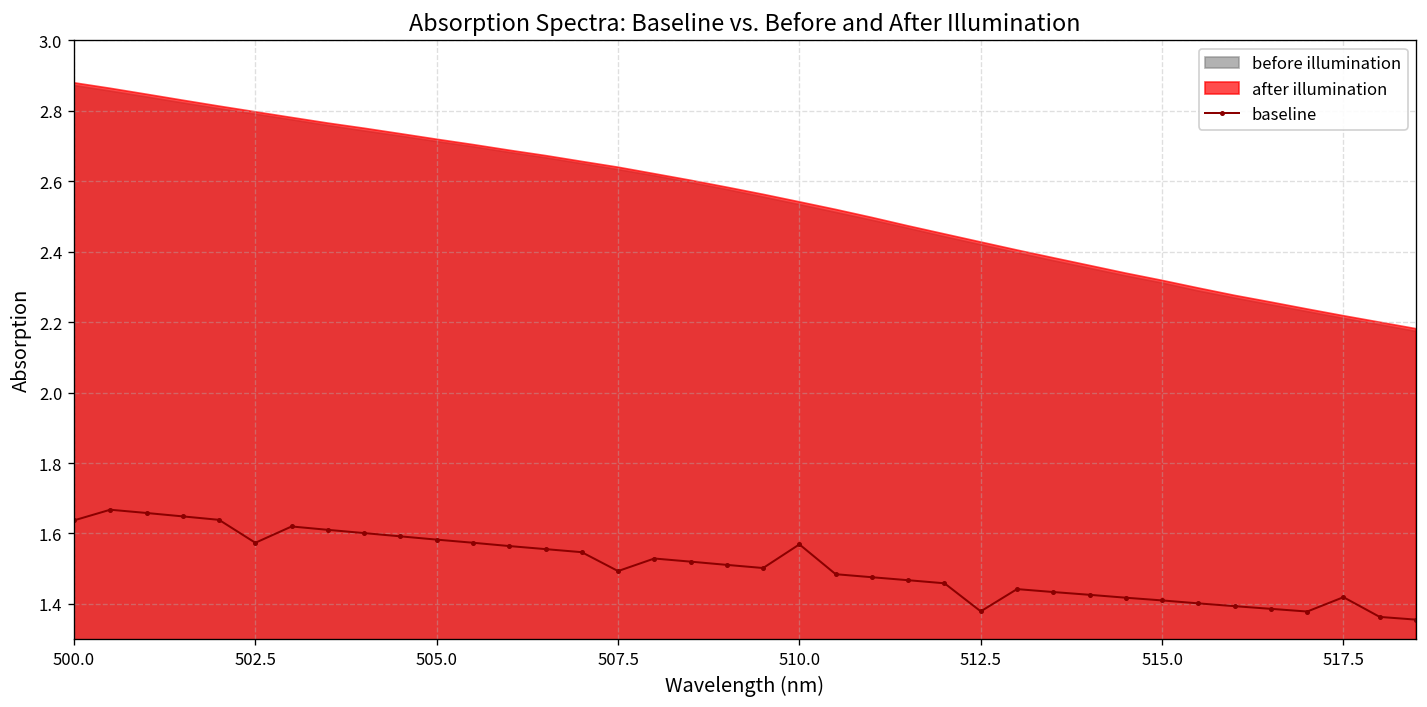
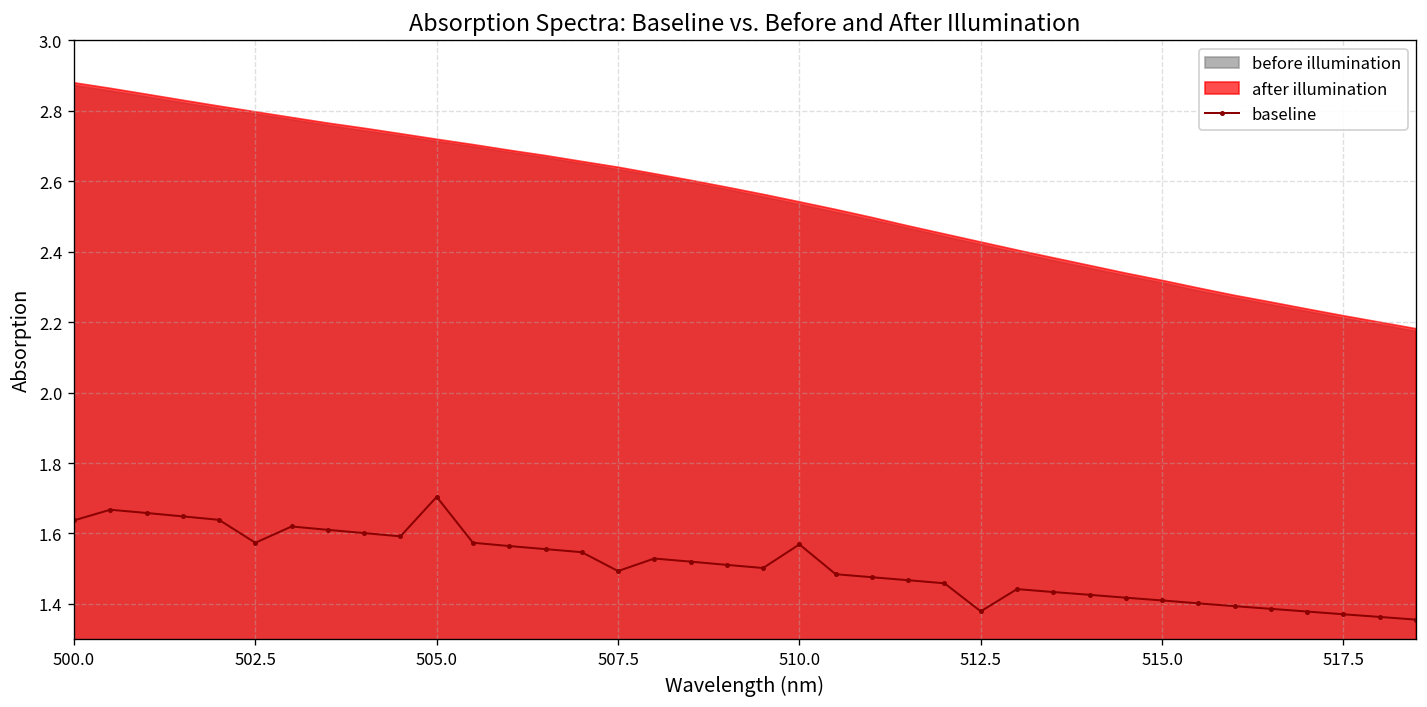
  {
    "baseline": {
      "500.0": 1.64,
      "502.5": 1.57,
-     "505.0": 1.58,
+     "505.0": 1.70,
      "507.5": 1.49,
      "510.0": 1.57,
      "512.5": 1.38,
      "515.0": 1.41,
-     "517.5": 1.42
+     "517.5": 1.37
    }
  }
